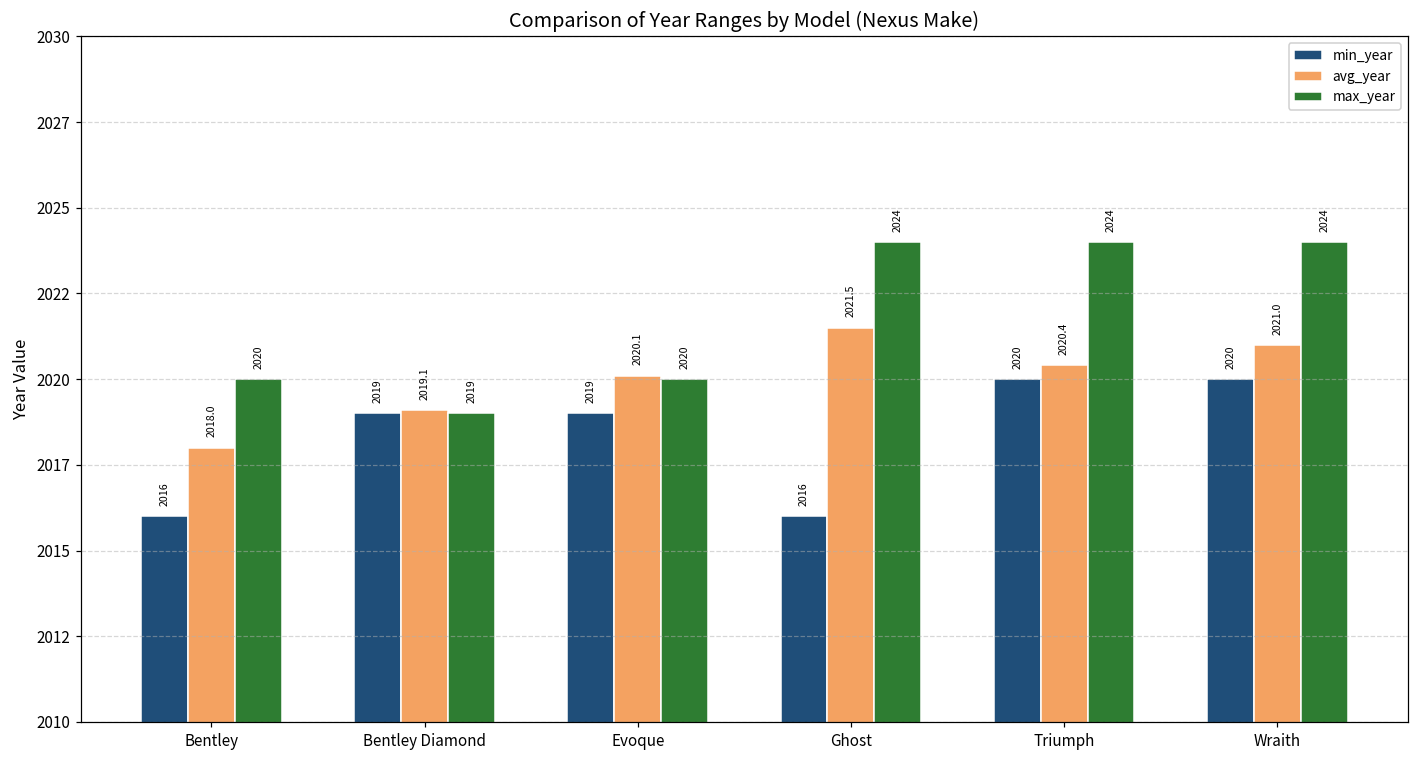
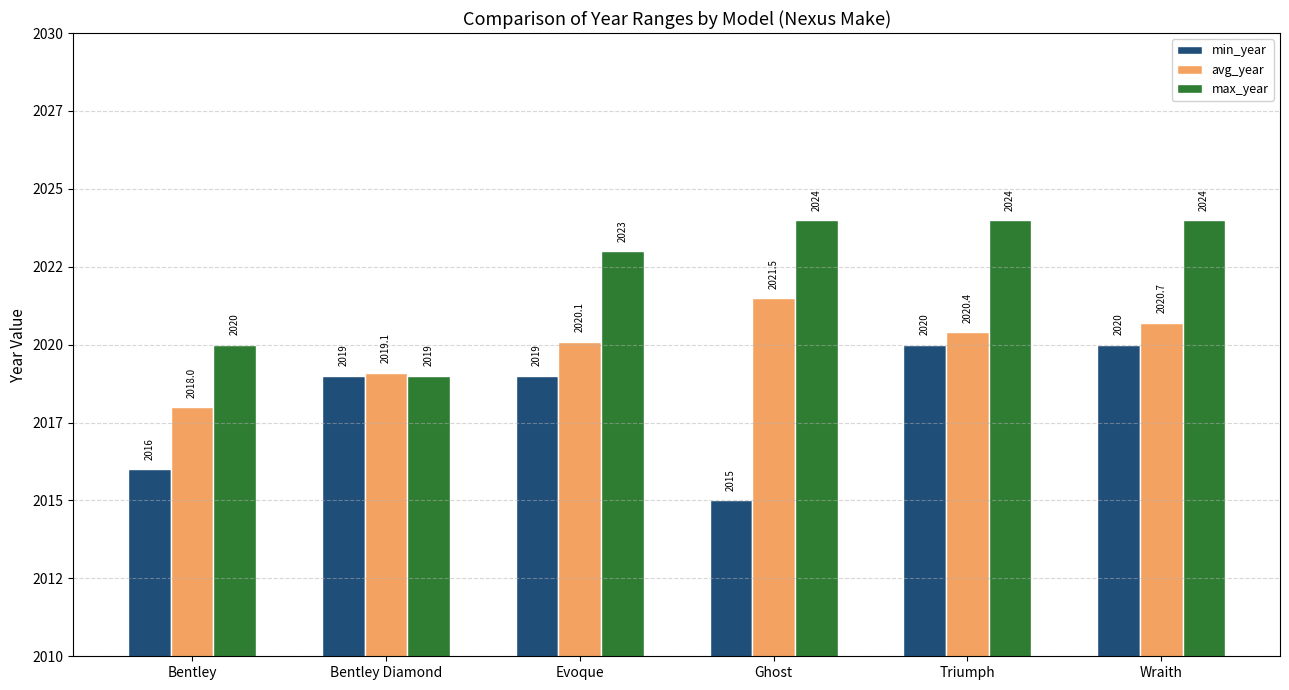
  {
    "min_year": {
      "Bentley": 2016,
      "Bentley Diamond": 2019,
      "Evoque": 2019,
-     "Ghost": 2016,
+     "Ghost": 2015,
      "Triumph": 2020,
      "Wraith": 2020
    },
    "avg_year": {
      "Bentley": 2018.0,
      "Bentley Diamond": 2019.1,
      "Evoque": 2020.1,
      "Ghost": 2021.5,
      "Triumph": 2020.4,
-     "Wraith": 2021.0
+     "Wraith": 2020.7
    },
    "max_year": {
      "Bentley": 2020,
      "Bentley Diamond": 2019,
-     "Evoque": 2020,
+     "Evoque": 2023,
      "Ghost": 2024,
      "Triumph": 2024,
      "Wraith": 2024
    }
  }
